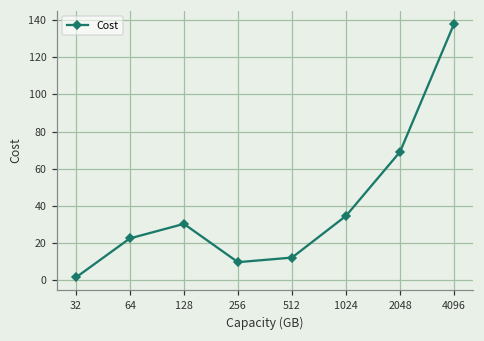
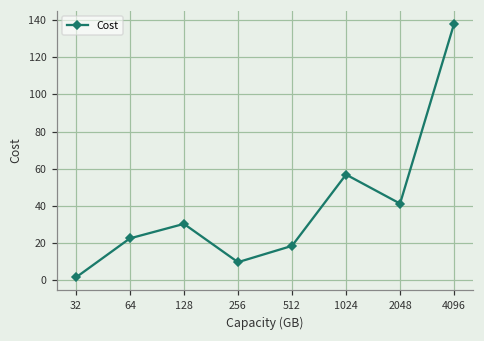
  {
    "32": 1,
    "64": 22,
    "128": 30,
    "256": 10,
-   "512": 12,
-   "1024": 35,
-   "2048": 69,
+   "512": 18,
+   "1024": 57,
+   "2048": 41,
    "4096": 138
  }
